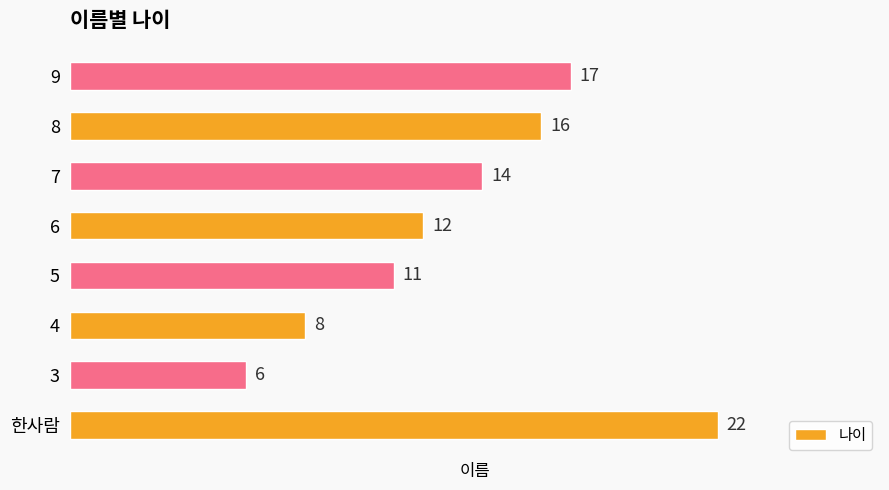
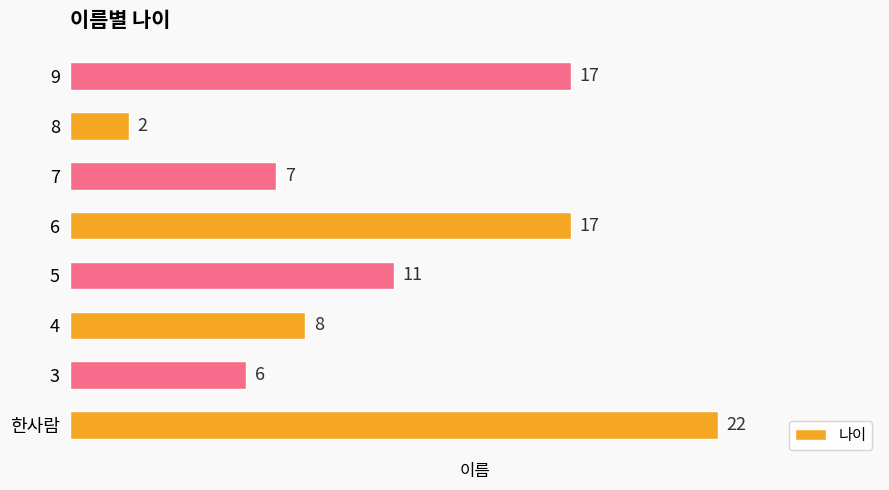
  {
    "9": 17,
-   "8": 16,
-   "7": 14,
-   "6": 12,
+   "8": 2,
+   "7": 7,
+   "6": 17,
    "5": 11,
    "4": 8,
    "3": 6,
    "한사람": 22
  }
